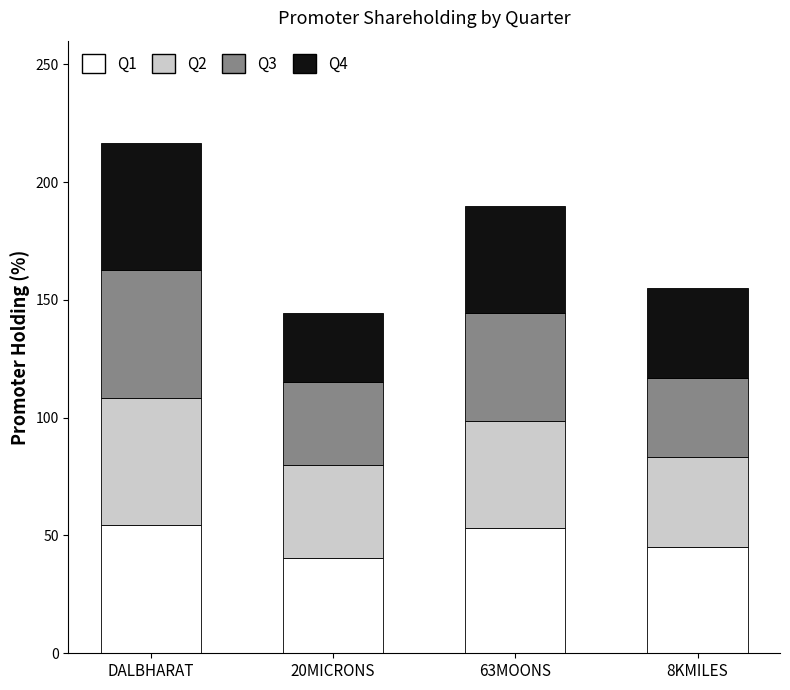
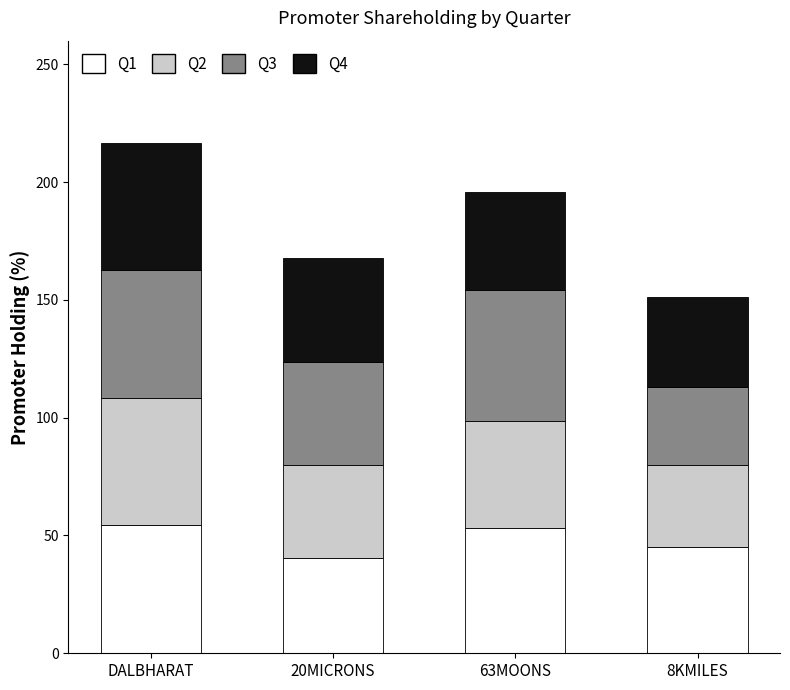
  {
    "Q1": {
      "DALBHARAT": 54,
      "20MICRONS": 40,
      "63MOONS": 53,
      "8KMILES": 45
    },
    "Q2": {
      "DALBHARAT": 54,
      "20MICRONS": 39,
      "63MOONS": 46,
-     "8KMILES": 38
+     "8KMILES": 34
    },
    "Q3": {
      "DALBHARAT": 54,
-     "20MICRONS": 35,
-     "63MOONS": 46,
+     "20MICRONS": 44,
+     "63MOONS": 55,
      "8KMILES": 33
    },
    "Q4": {
      "DALBHARAT": 54,
-     "20MICRONS": 30,
-     "63MOONS": 46,
+     "20MICRONS": 44,
+     "63MOONS": 42,
      "8KMILES": 38
    }
  }
